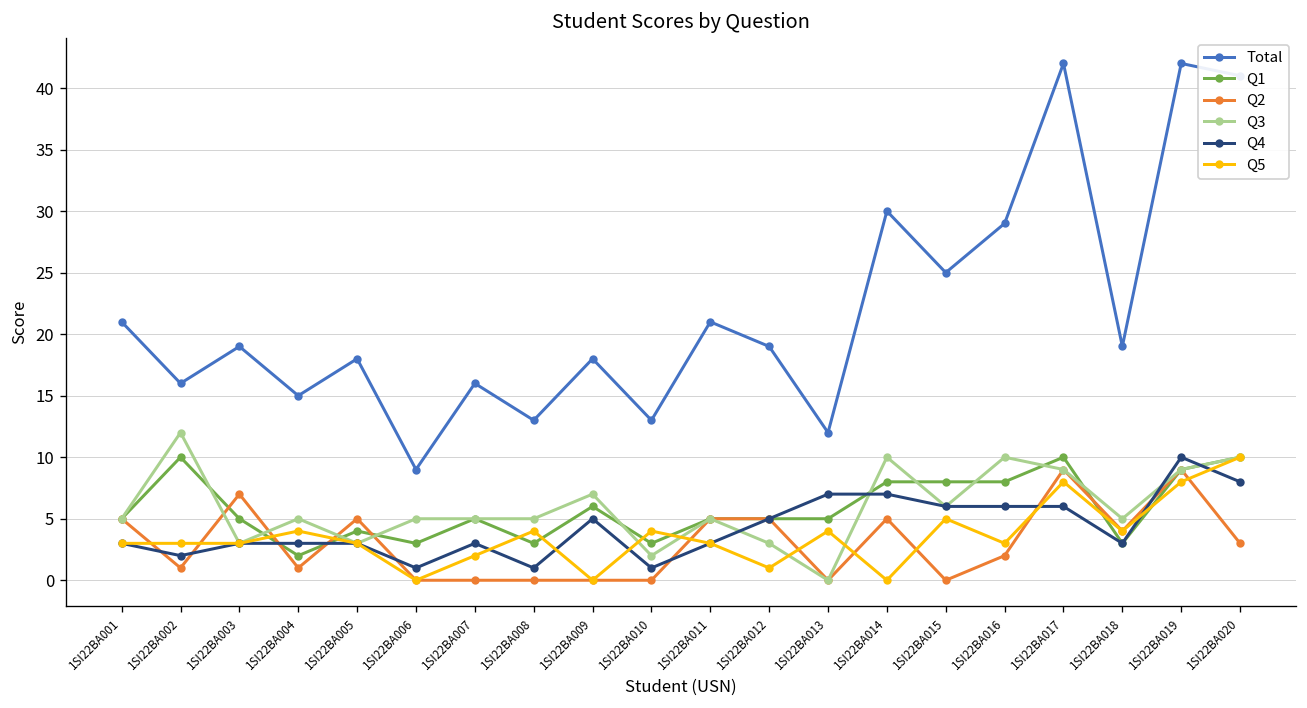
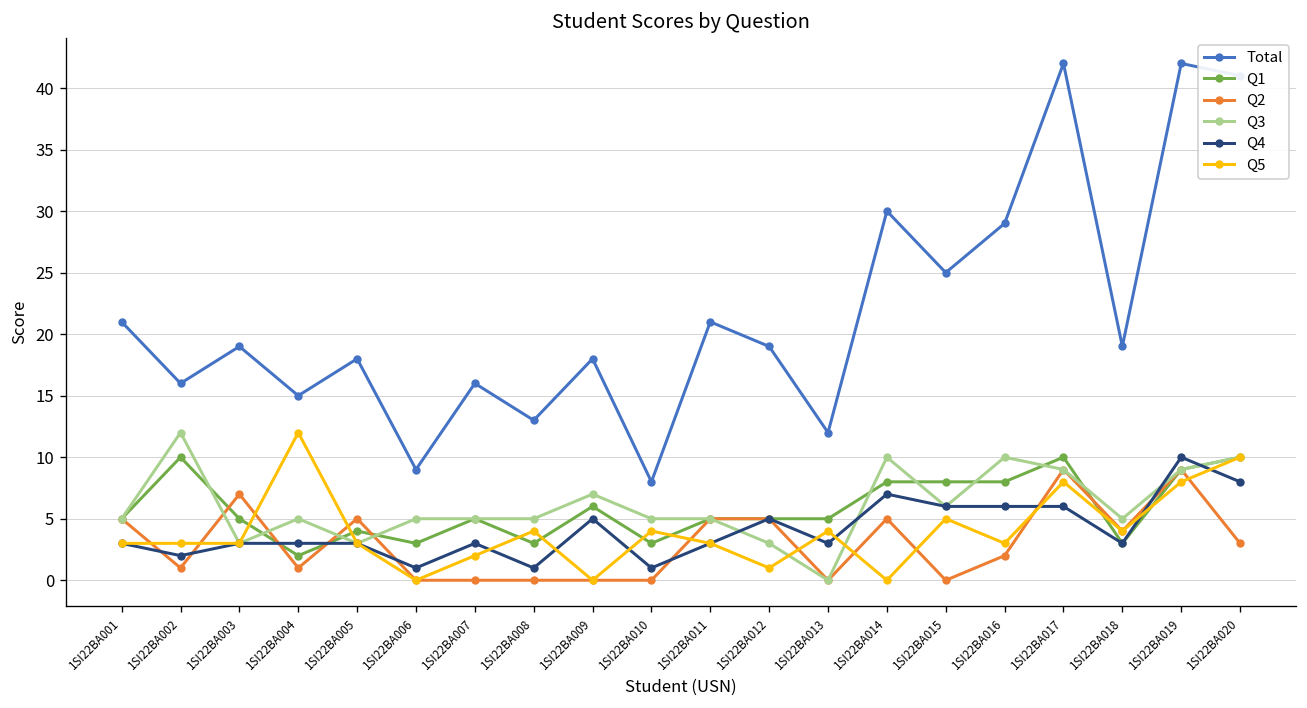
  {
    "Total": {
      "1SI22BA001": 21,
      "1SI22BA002": 16,
      "1SI22BA003": 19,
      "1SI22BA004": 15,
      "1SI22BA005": 18,
      "1SI22BA006": 9,
      "1SI22BA007": 16,
      "1SI22BA008": 13,
      "1SI22BA009": 18,
-     "1SI22BA010": 13,
+     "1SI22BA010": 8,
      "1SI22BA011": 21,
      "1SI22BA012": 19,
      "1SI22BA013": 12,
      "1SI22BA014": 30,
      "1SI22BA015": 25,
      "1SI22BA016": 29,
      "1SI22BA017": 42,
      "1SI22BA018": 19,
      "1SI22BA019": 42
    },
    "Q1": {
      "1SI22BA002": 10,
      "1SI22BA003": 5,
      "1SI22BA004": 2,
      "1SI22BA005": 4,
      "1SI22BA006": 3,
      "1SI22BA008": 3,
      "1SI22BA009": 6,
      "1SI22BA010": 3,
      "1SI22BA013": 5,
      "1SI22BA014": 8,
      "1SI22BA015": 8,
      "1SI22BA016": 8,
      "1SI22BA017": 10
    },
    "Q2": {
      "1SI22BA002": 1,
      "1SI22BA003": 7,
      "1SI22BA004": 1,
      "1SI22BA005": 5,
      "1SI22BA007": 0,
      "1SI22BA008": 0,
      "1SI22BA010": 0,
      "1SI22BA014": 5,
      "1SI22BA015": 0,
      "1SI22BA016": 2,
      "1SI22BA020": 3
    },
    "Q3": {
      "1SI22BA002": 12,
      "1SI22BA004": 5,
      "1SI22BA006": 5,
      "1SI22BA008": 5,
      "1SI22BA009": 7,
-     "1SI22BA010": 2,
+     "1SI22BA010": 5,
      "1SI22BA012": 3,
      "1SI22BA014": 10,
      "1SI22BA016": 10,
      "1SI22BA018": 5
    },
    "Q4": {
      "1SI22BA002": 2,
      "1SI22BA004": 3,
      "1SI22BA006": 1,
      "1SI22BA007": 3,
      "1SI22BA008": 1,
      "1SI22BA009": 5,
      "1SI22BA010": 1,
-     "1SI22BA013": 7,
+     "1SI22BA013": 3,
      "1SI22BA014": 7,
      "1SI22BA016": 6,
      "1SI22BA017": 6,
      "1SI22BA019": 10,
      "1SI22BA020": 8
    },
    "Q5": {
      "1SI22BA002": 3,
-     "1SI22BA004": 4,
+     "1SI22BA004": 12,
      "1SI22BA007": 2,
      "1SI22BA008": 4,
      "1SI22BA010": 4,
      "1SI22BA012": 1,
      "1SI22BA013": 4,
      "1SI22BA014": 0,
      "1SI22BA015": 5,
      "1SI22BA016": 3,
      "1SI22BA017": 8,
      "1SI22BA019": 8
    }
  }
